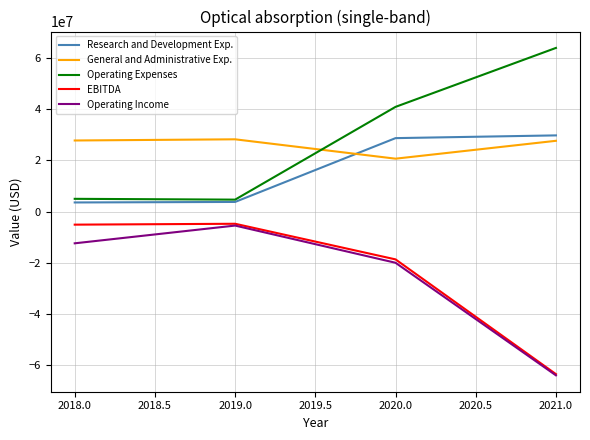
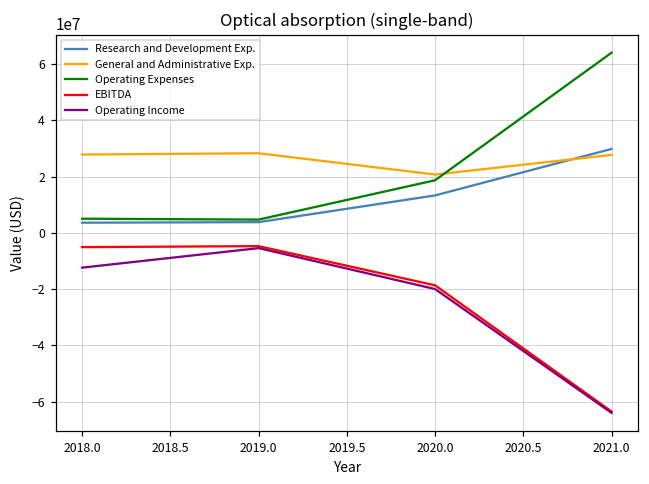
  {
    "Research and Development Exp.": {
      "2018.0": 4000000,
-     "2020.0": 29000000,
+     "2020.0": 13000000,
      "2021.0": 30000000
    },
    "General and Administrative Exp.": {
      "2018.0": 28000000,
      "2019.0": 28000000,
      "2020.0": 21000000,
      "2021.0": 28000000
    },
    "Operating Expenses": {
      "2018.0": 5000000,
-     "2020.0": 41000000,
+     "2020.0": 19000000,
      "2021.0": 64000000
    },
    "EBITDA": {
      "2018.0": -5000000,
      "2020.0": -19000000
    },
    "Operating Income": {
      "2018.0": -12000000,
      "2020.0": -20000000
    }
  }
